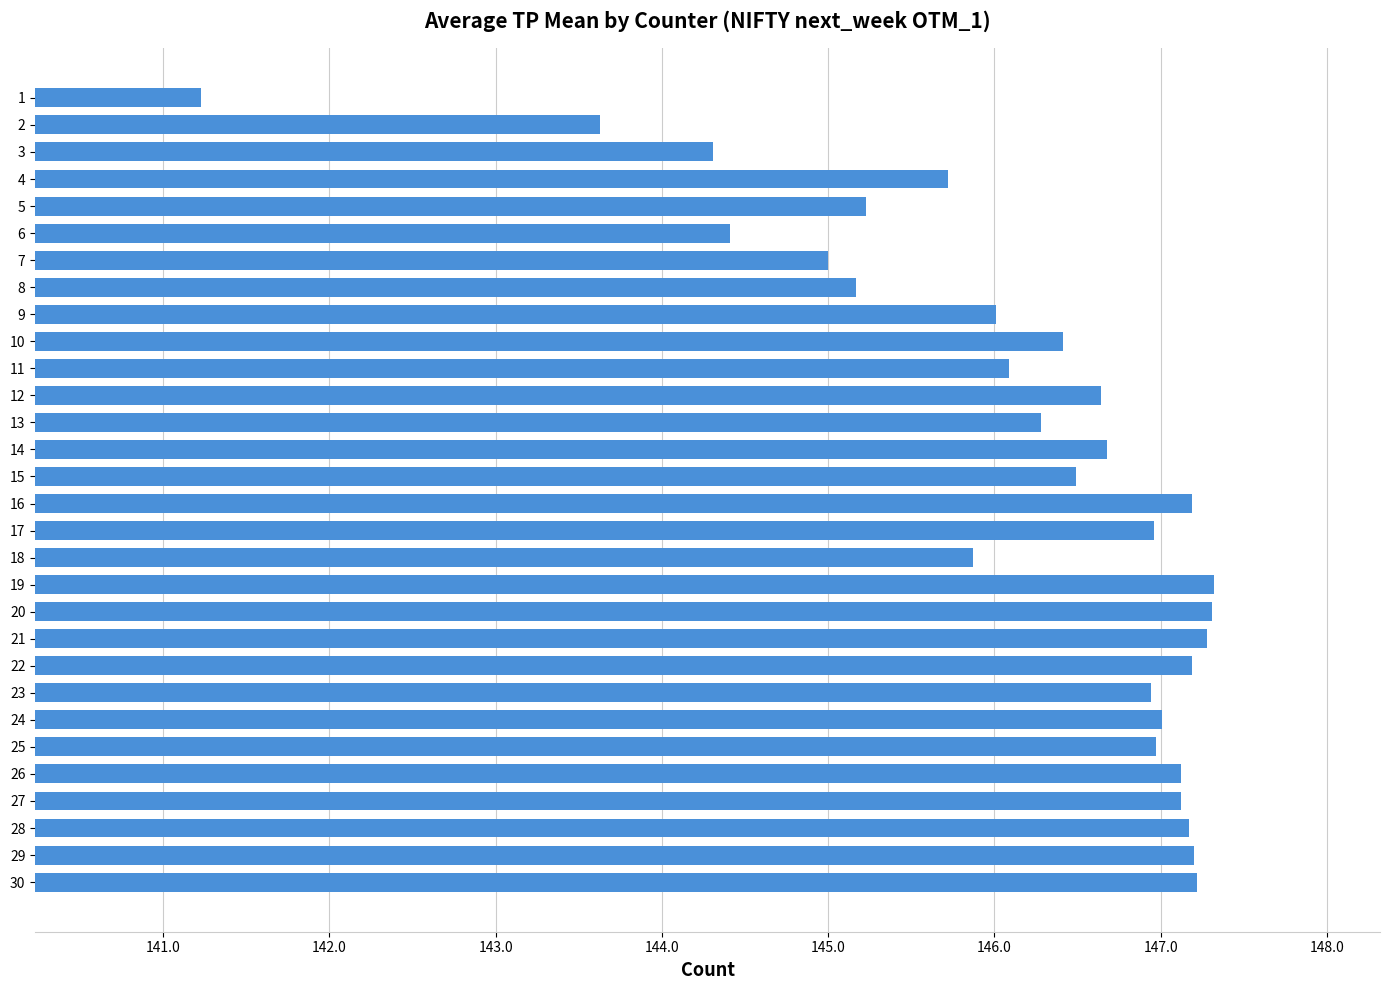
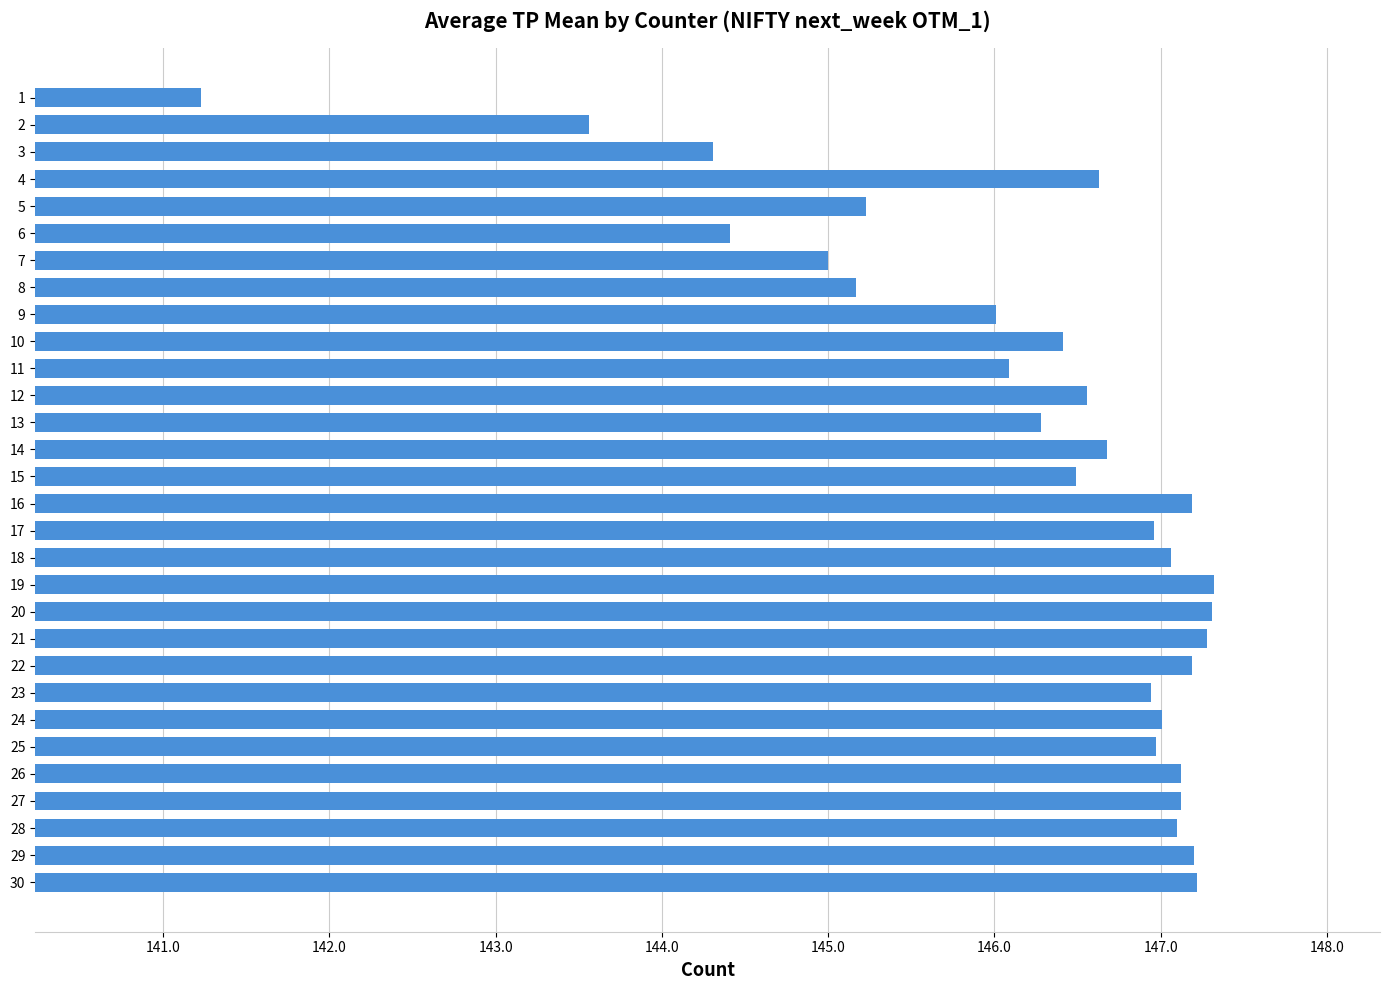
  {
    "1": 141.23,
-   "2": 143.63,
+   "2": 143.56,
    "3": 144.31,
-   "4": 145.72,
+   "4": 146.63,
    "5": 145.23,
    "6": 144.41,
    "7": 145.00,
    "8": 145.17,
    "9": 146.01,
    "10": 146.41,
    "11": 146.09,
-   "12": 146.64,
+   "12": 146.56,
    "13": 146.28,
    "14": 146.68,
    "15": 146.49,
    "16": 147.19,
    "17": 146.96,
-   "18": 145.87,
+   "18": 147.06,
    "19": 147.32,
    "20": 147.31,
    "21": 147.28,
    "22": 147.19,
    "23": 146.94,
    "24": 147.01,
    "25": 146.97,
    "26": 147.12,
    "27": 147.12,
-   "28": 147.17,
+   "28": 147.10,
    "29": 147.20,
    "30": 147.22
  }
